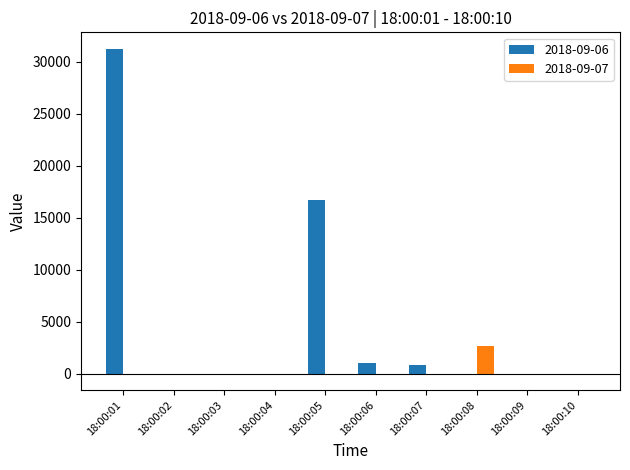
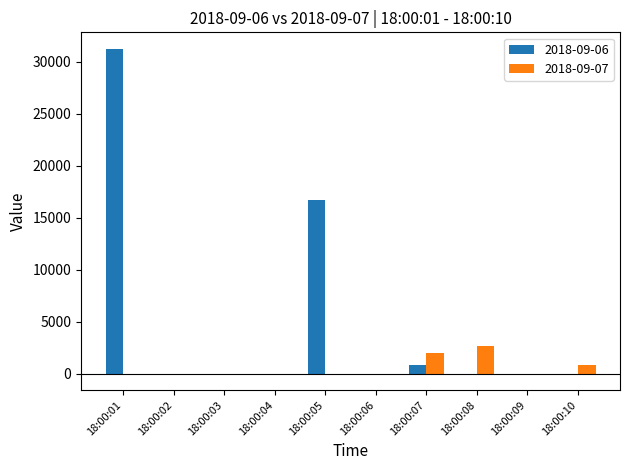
  {
    "2018-09-06": {
      "18:00:01": 31300,
      "18:00:05": 16700,
-     "18:00:06": 1000,
+     "18:00:06": 0,
      "18:00:07": 900
    },
    "2018-09-07": {
      "18:00:01": 0,
-     "18:00:07": 0,
+     "18:00:07": 2000,
      "18:00:08": 2700,
-     "18:00:10": 0
+     "18:00:10": 800
    }
  }
